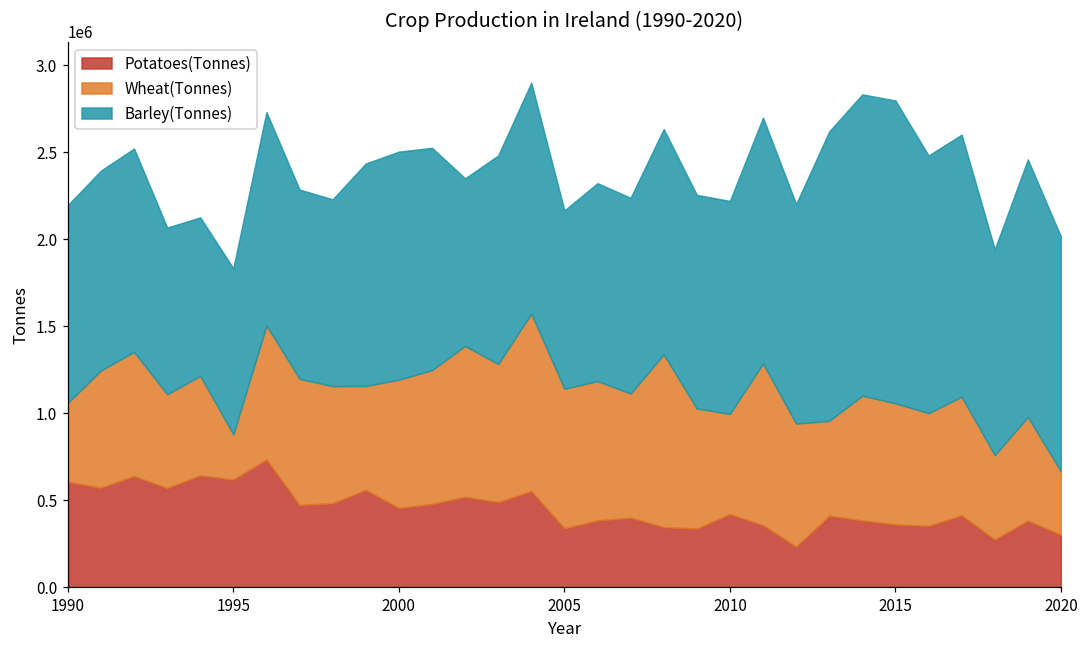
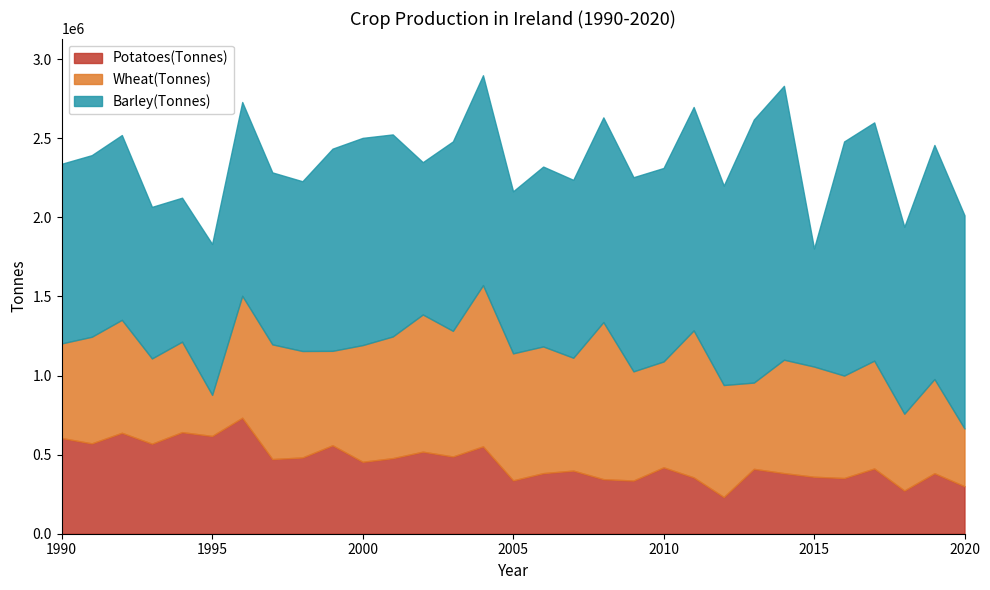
  {
    "Potatoes(Tonnes)": {
      "1990": 610000,
      "1995": 620000,
      "2000": 450000,
      "2005": 340000,
      "2010": 420000,
      "2015": 360000,
      "2020": 300000
    },
    "Wheat(Tonnes)": {
-     "1990": 450000,
+     "1990": 600000,
      "1995": 260000,
      "2000": 740000,
      "2005": 800000,
-     "2010": 580000,
+     "2010": 670000,
      "2015": 700000,
      "2020": 360000
    },
    "Barley(Tonnes)": {
      "1990": 1140000,
      "1995": 950000,
      "2000": 1310000,
      "2005": 1020000,
      "2010": 1220000,
-     "2015": 1740000,
+     "2015": 750000,
      "2020": 1350000
    }
  }
